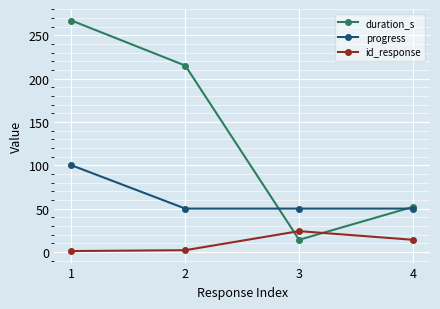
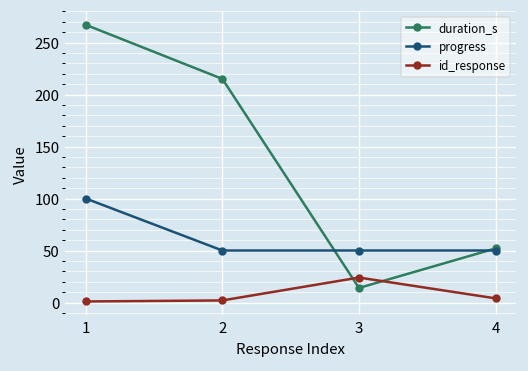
  {
    "id_response": {
      "1": 0,
      "2": 0,
      "3": 20,
-     "4": 10
+     "4": 0
    }
  }
